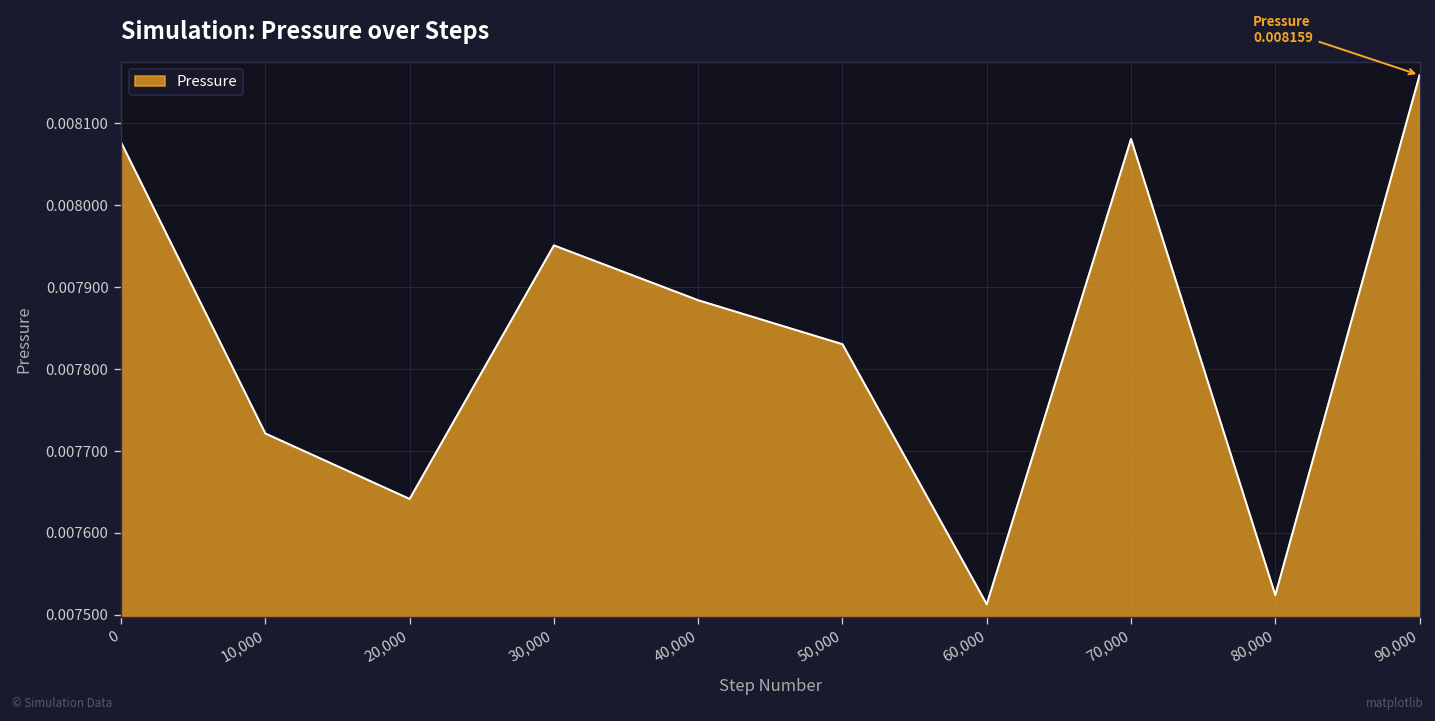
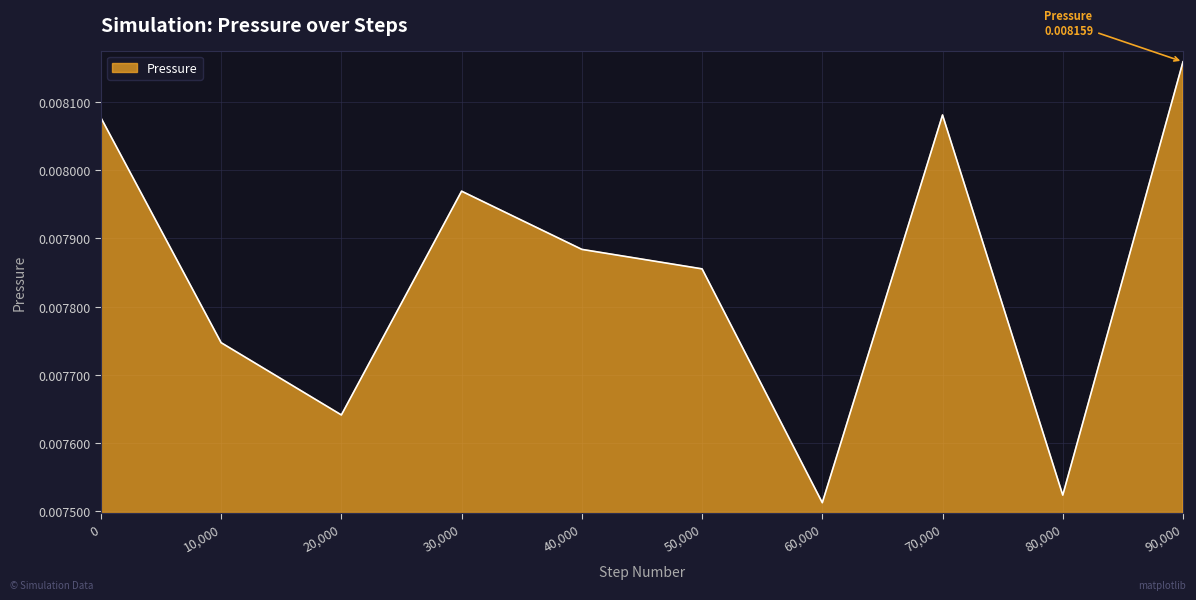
  {
    "0": 0.00808,
-   "10,000": 0.00772,
+   "10,000": 0.00775,
    "20,000": 0.00764,
-   "30,000": 0.00795,
+   "30,000": 0.00797,
    "40,000": 0.00788,
-   "50,000": 0.00783,
+   "50,000": 0.00786,
    "60,000": 0.00751,
    "70,000": 0.00808,
    "80,000": 0.00752
  }
